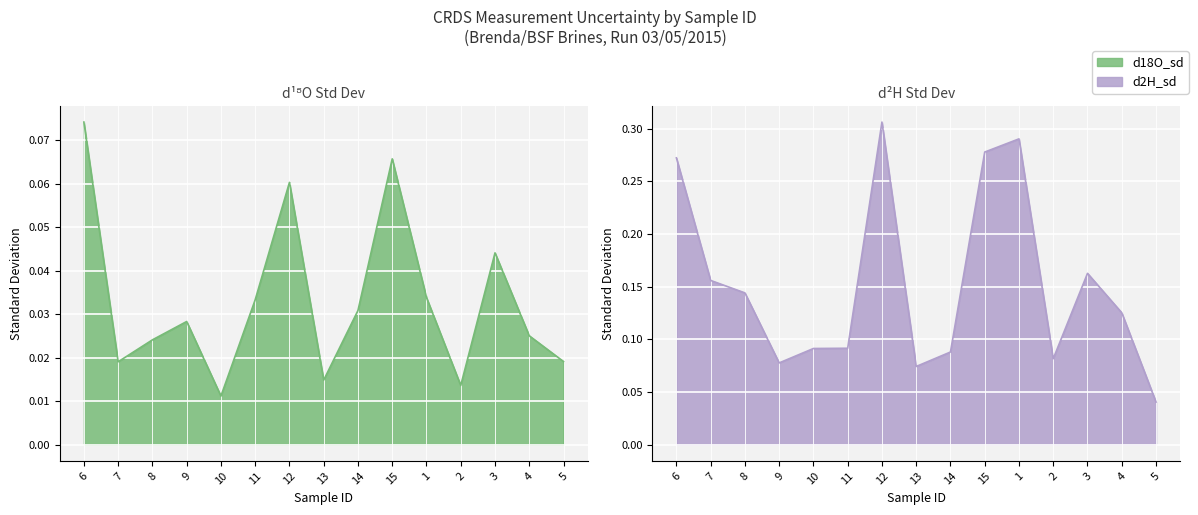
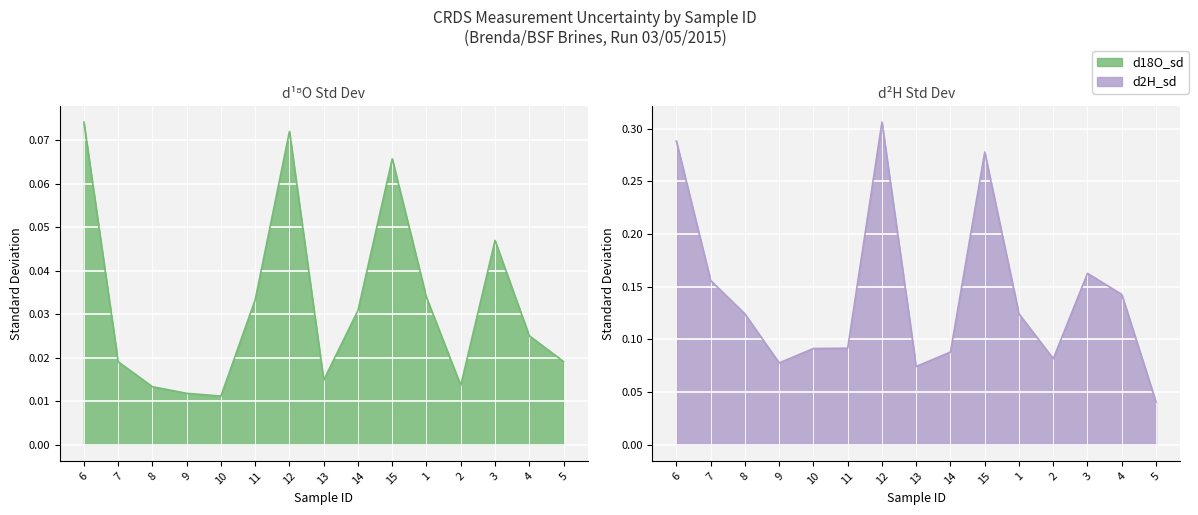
  {
    "d¹⁸O Std Dev": {
      "6": 0.074,
      "7": 0.019,
-     "8": 0.024,
-     "9": 0.028,
+     "8": 0.013,
+     "9": 0.012,
      "10": 0.011,
      "11": 0.033,
-     "12": 0.060,
+     "12": 0.072,
      "13": 0.015,
      "14": 0.031,
      "15": 0.066,
      "1": 0.034,
      "2": 0.014,
-     "3": 0.044,
+     "3": 0.047,
      "4": 0.025,
      "5": 0.019
    },
    "d²H Std Dev": {
-     "6": 0.272,
+     "6": 0.288,
      "7": 0.156,
-     "8": 0.144,
+     "8": 0.124,
      "9": 0.078,
      "10": 0.091,
      "11": 0.092,
      "12": 0.306,
      "13": 0.074,
      "14": 0.088,
      "15": 0.278,
-     "1": 0.290,
+     "1": 0.124,
      "2": 0.082,
      "3": 0.163,
-     "4": 0.125,
+     "4": 0.143,
      "5": 0.041
    }
  }
